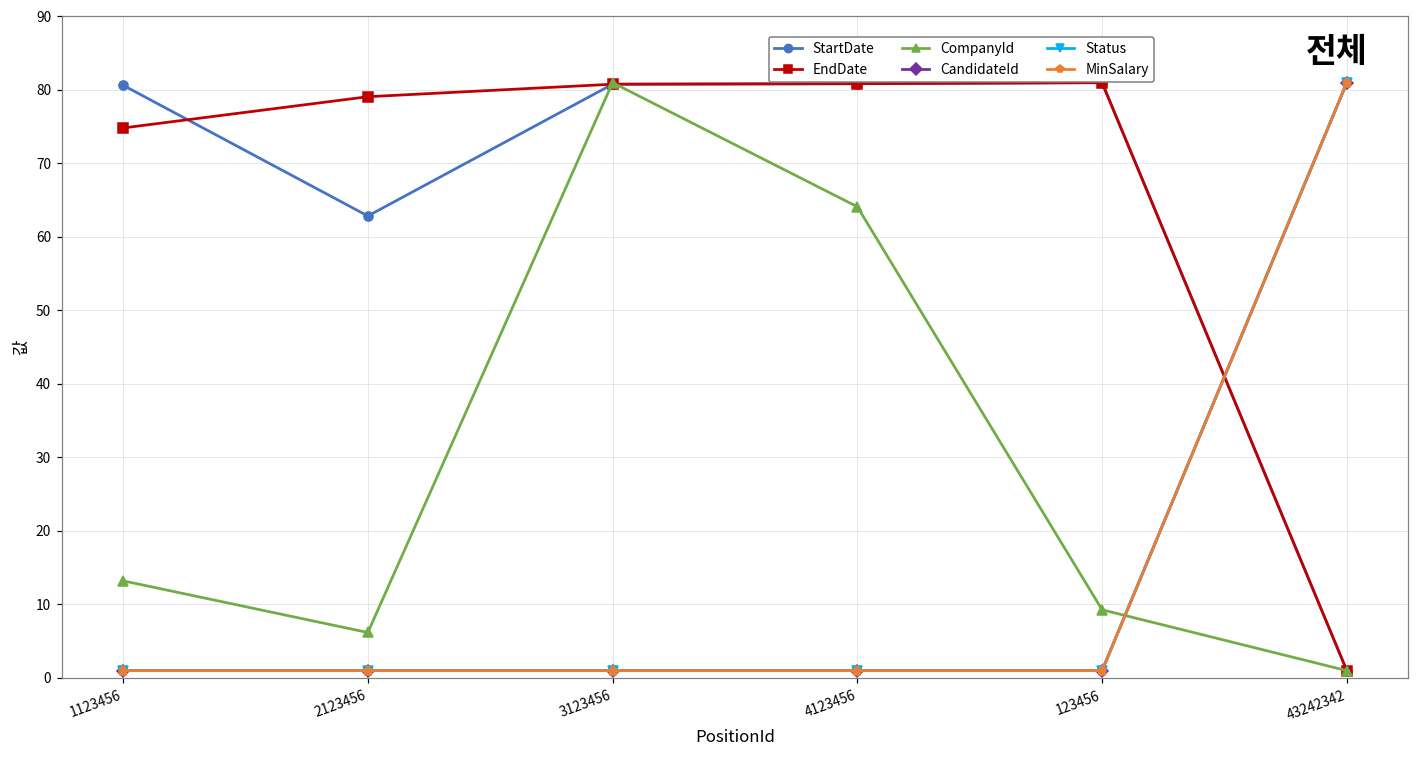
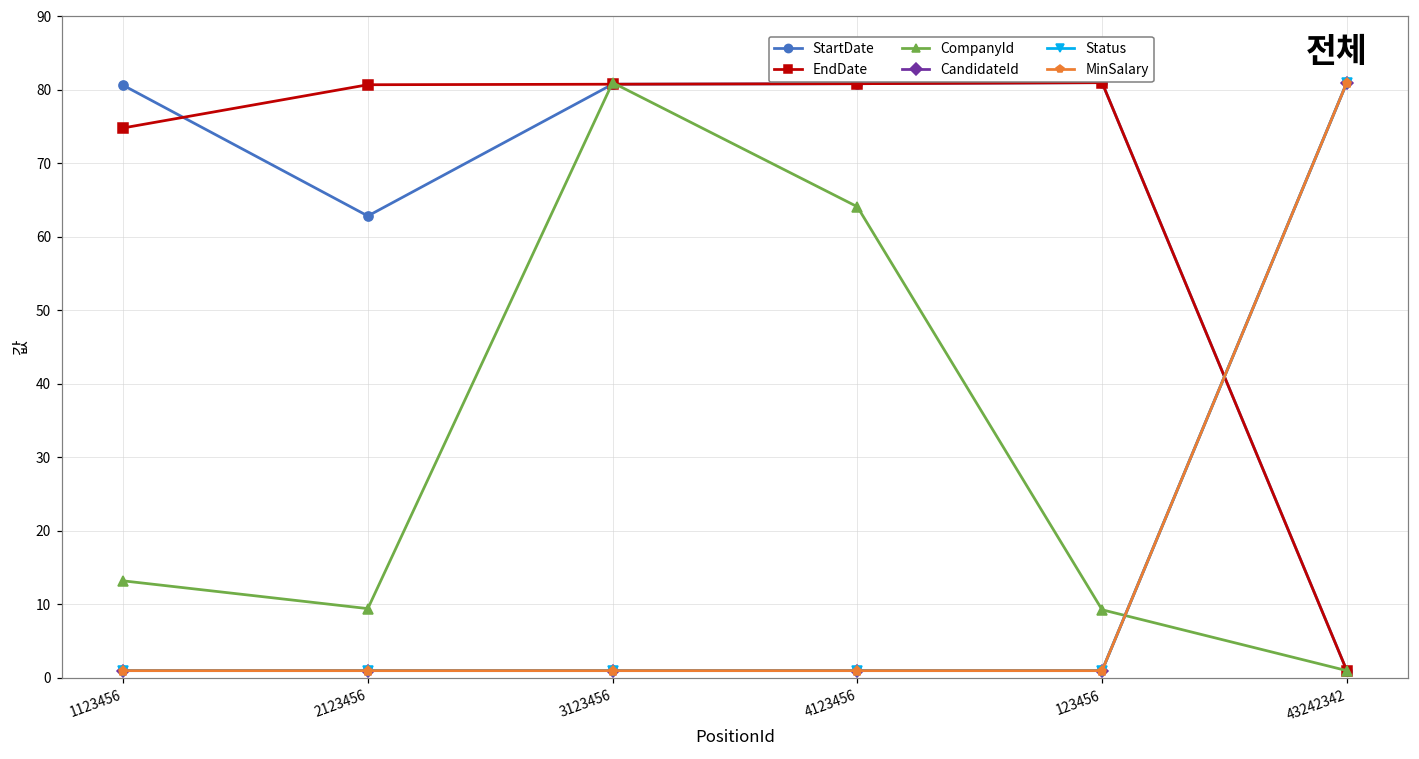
  {
    "StartDate": {
      "1123456": 81,
      "2123456": 63
    },
    "EndDate": {
      "1123456": 75,
-     "2123456": 79
+     "2123456": 81
    },
    "CompanyId": {
      "1123456": 13,
-     "2123456": 6,
+     "2123456": 9,
      "4123456": 64,
      "123456": 9
    },
    "MinSalary": {
      "1123456": 1,
      "2123456": 1,
      "3123456": 1,
      "4123456": 1,
      "123456": 1,
      "43242342": 81
    }
  }
